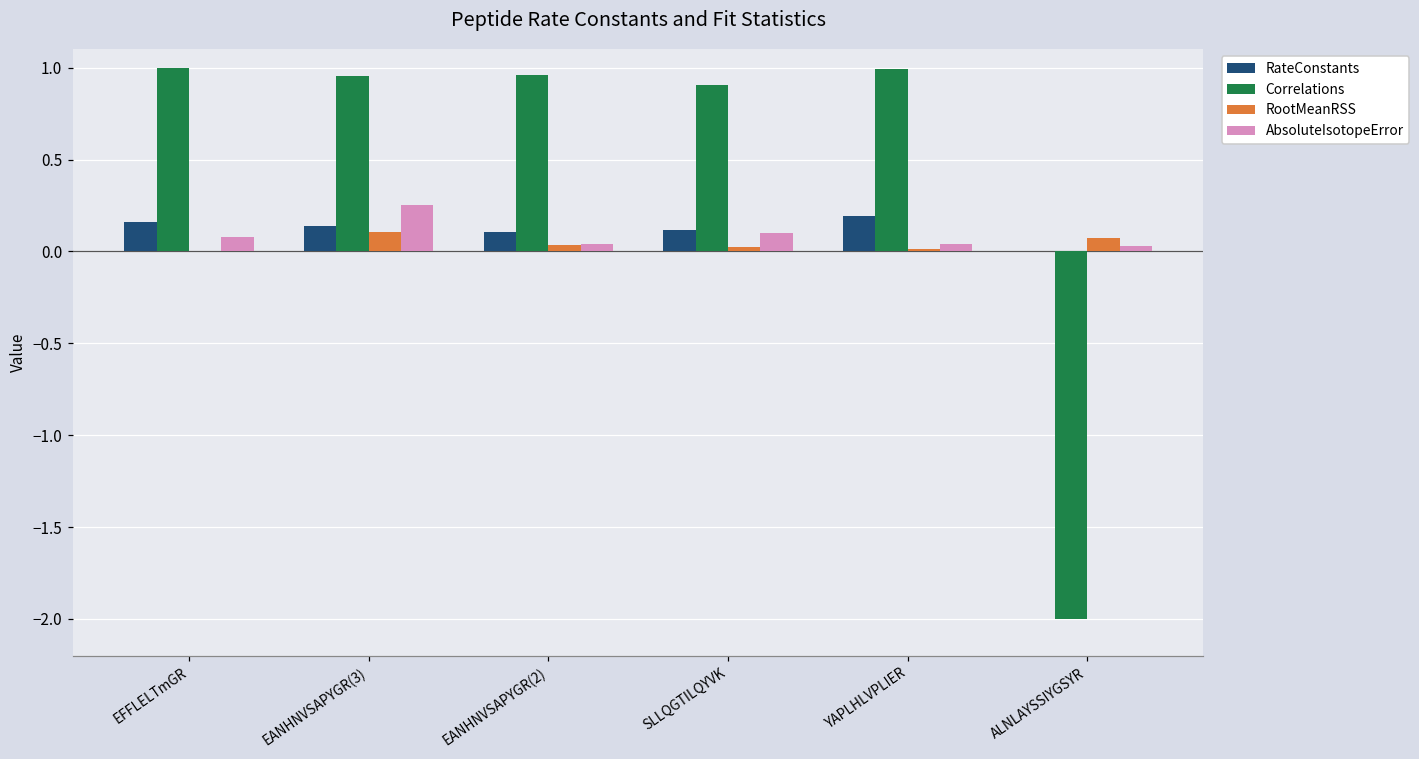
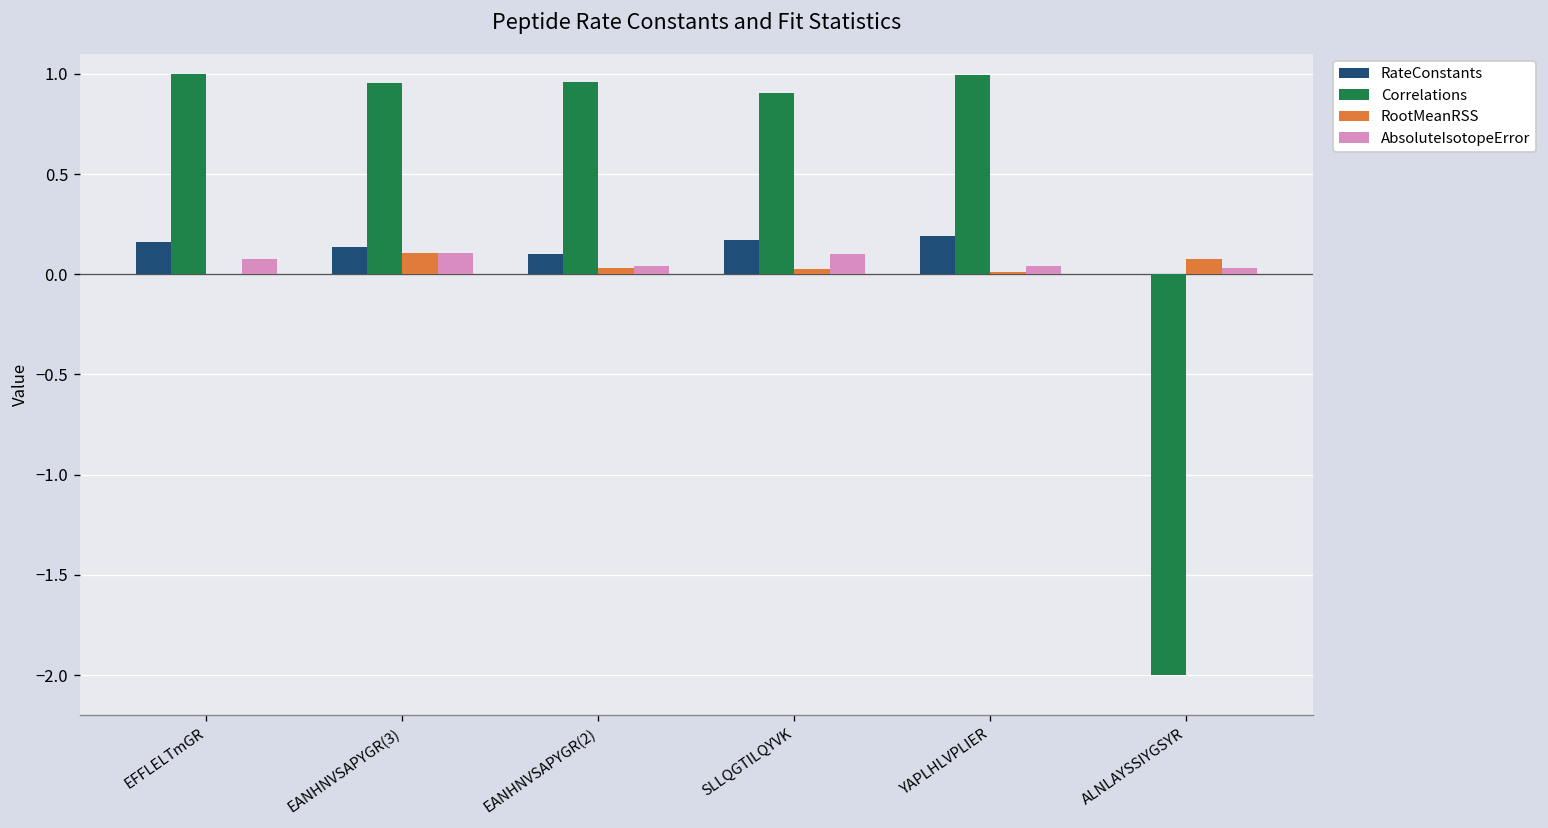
  {
    "RateConstants": {
      "EFFLELTmGR": 0.16,
      "EANHNVSAPYGR(3)": 0.14,
      "EANHNVSAPYGR(2)": 0.10,
-     "SLLQGTILQYVK": 0.12,
+     "SLLQGTILQYVK": 0.17,
      "YAPLHLVPLIER": 0.19,
      "ALNLAYSSIYGSYR": 0.00
    },
    "Correlations": {
      "EFFLELTmGR": 1.00,
      "EANHNVSAPYGR(3)": 0.96,
      "EANHNVSAPYGR(2)": 0.96,
      "SLLQGTILQYVK": 0.90,
      "YAPLHLVPLIER": 1.00,
      "ALNLAYSSIYGSYR": -2.00
    },
    "RootMeanRSS": {
      "EANHNVSAPYGR(3)": 0.11,
      "EANHNVSAPYGR(2)": 0.03,
      "SLLQGTILQYVK": 0.03,
      "ALNLAYSSIYGSYR": 0.07
    },
    "AbsoluteIsotopeError": {
      "EFFLELTmGR": 0.08,
-     "EANHNVSAPYGR(3)": 0.25,
+     "EANHNVSAPYGR(3)": 0.11,
      "EANHNVSAPYGR(2)": 0.04,
      "SLLQGTILQYVK": 0.10,
      "YAPLHLVPLIER": 0.04,
      "ALNLAYSSIYGSYR": 0.03
    }
  }
